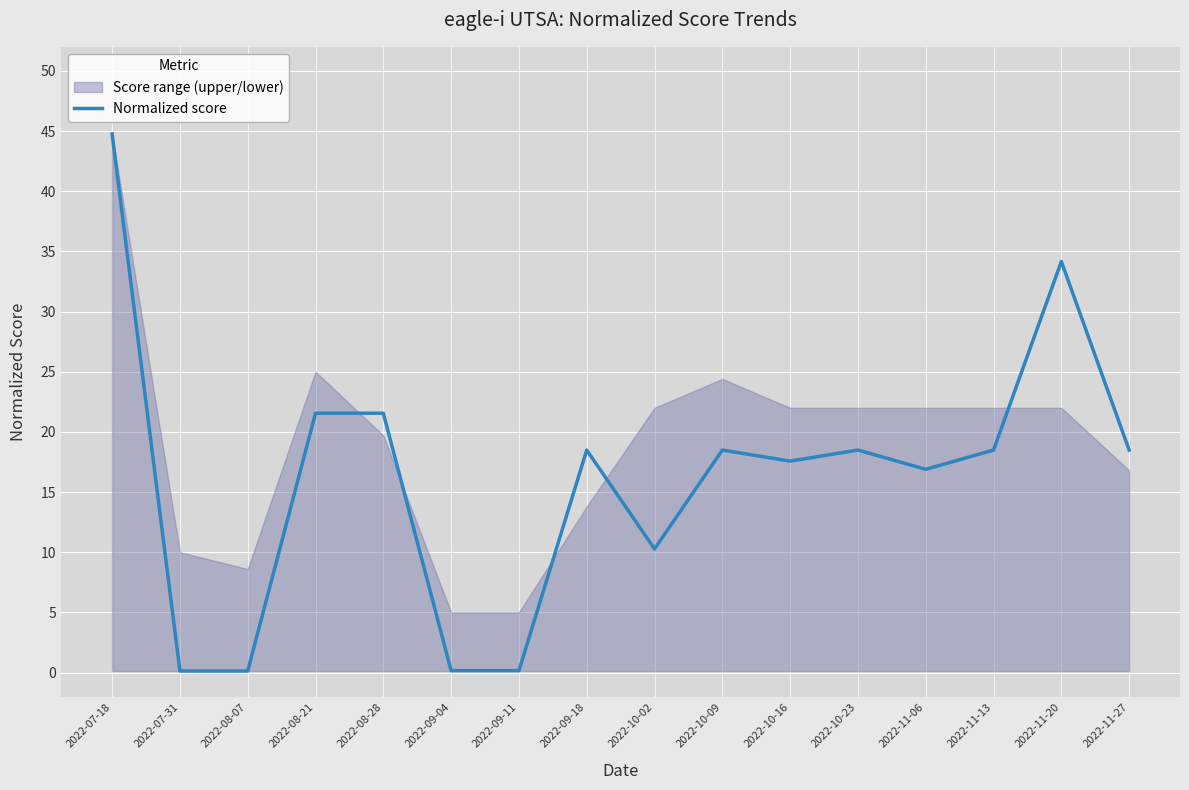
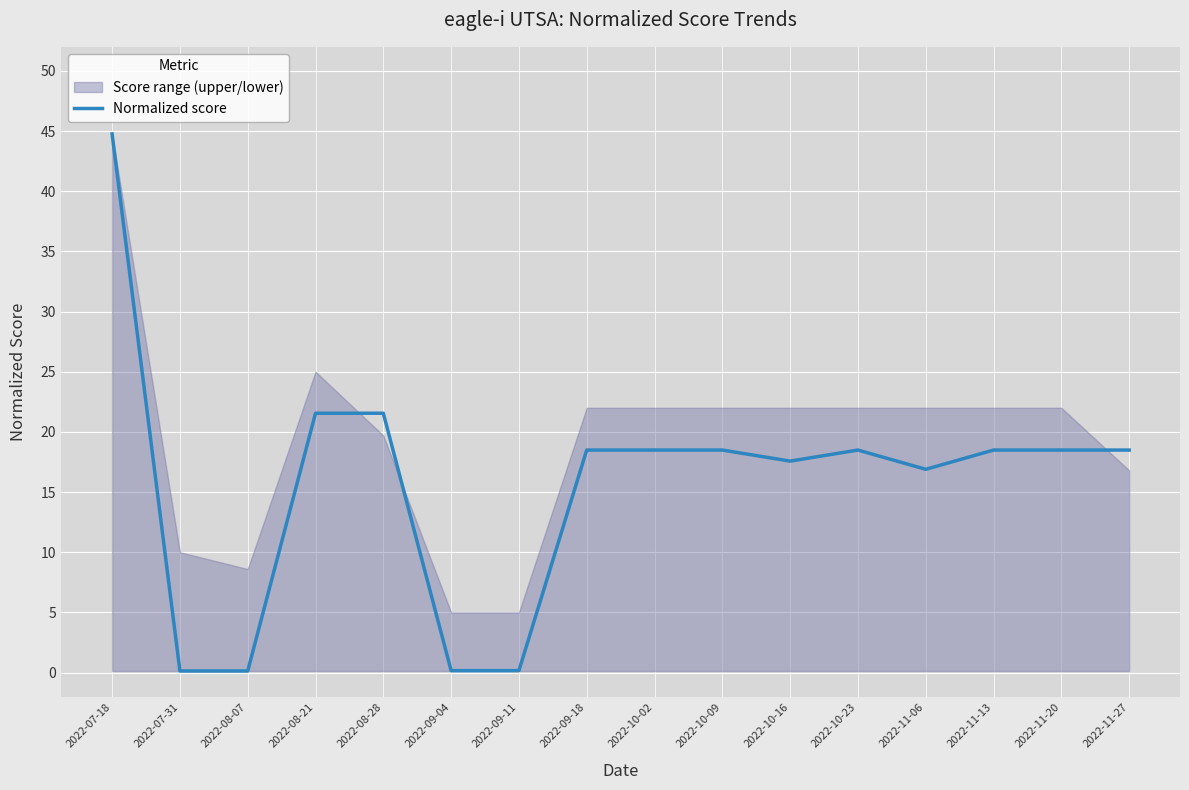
  {
    "Normalized score": {
      "2022-07-31": 0.1,
      "2022-08-07": 0.1,
      "2022-08-21": 21.6,
      "2022-08-28": 21.6,
      "2022-09-04": 0.2,
      "2022-09-11": 0.2,
      "2022-09-18": 18.5,
-     "2022-10-02": 10.3,
+     "2022-10-02": 18.5,
      "2022-10-09": 18.5,
      "2022-10-16": 17.6,
      "2022-10-23": 18.5,
      "2022-11-06": 16.9,
      "2022-11-13": 18.5,
-     "2022-11-20": 34.2,
+     "2022-11-20": 18.5,
      "2022-11-27": 18.5
    },
    "Score range (upper/lower)": {
      "2022-07-31": 10.0,
      "2022-08-07": 8.6,
      "2022-08-21": 25.0,
      "2022-08-28": 19.7,
      "2022-09-04": 5.0,
      "2022-09-11": 5.0,
-     "2022-09-18": 13.8,
+     "2022-09-18": 22.0,
      "2022-10-02": 22.0,
-     "2022-10-09": 24.4,
+     "2022-10-09": 22.0,
      "2022-10-16": 22.0,
      "2022-10-23": 22.0,
      "2022-11-06": 22.0,
      "2022-11-13": 22.0,
      "2022-11-20": 22.0,
      "2022-11-27": 16.8
    }
  }
